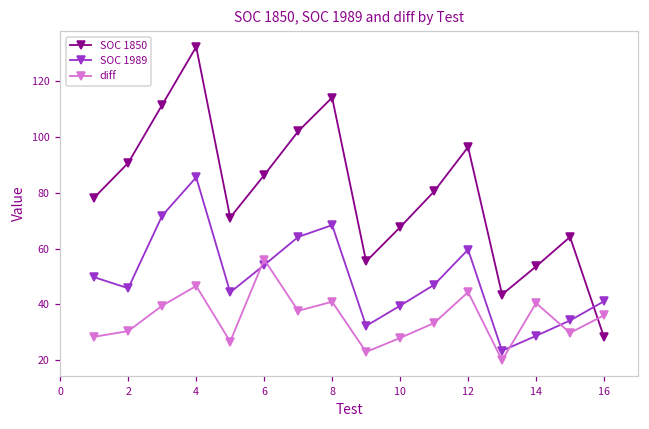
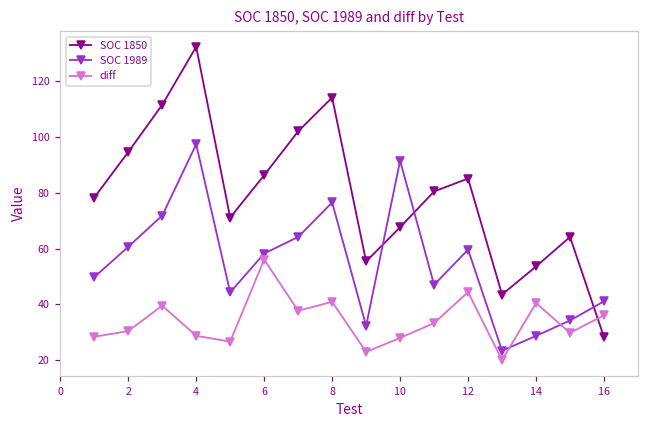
  {
    "SOC 1850": {
-     "2": 91,
+     "2": 94,
      "4": 132,
      "6": 86,
      "8": 114,
      "10": 68,
-     "12": 96,
+     "12": 85,
      "14": 54,
      "16": 28
    },
    "SOC 1989": {
-     "2": 46,
-     "4": 85,
-     "6": 54,
-     "8": 68,
-     "10": 40,
+     "2": 61,
+     "4": 97,
+     "6": 58,
+     "8": 76,
+     "10": 91,
      "12": 60,
      "14": 29,
      "16": 41
    },
    "diff": {
      "2": 31,
-     "4": 47,
+     "4": 29,
      "6": 56,
      "8": 41,
      "10": 28,
      "12": 44,
      "14": 41,
      "16": 36
    }
  }
